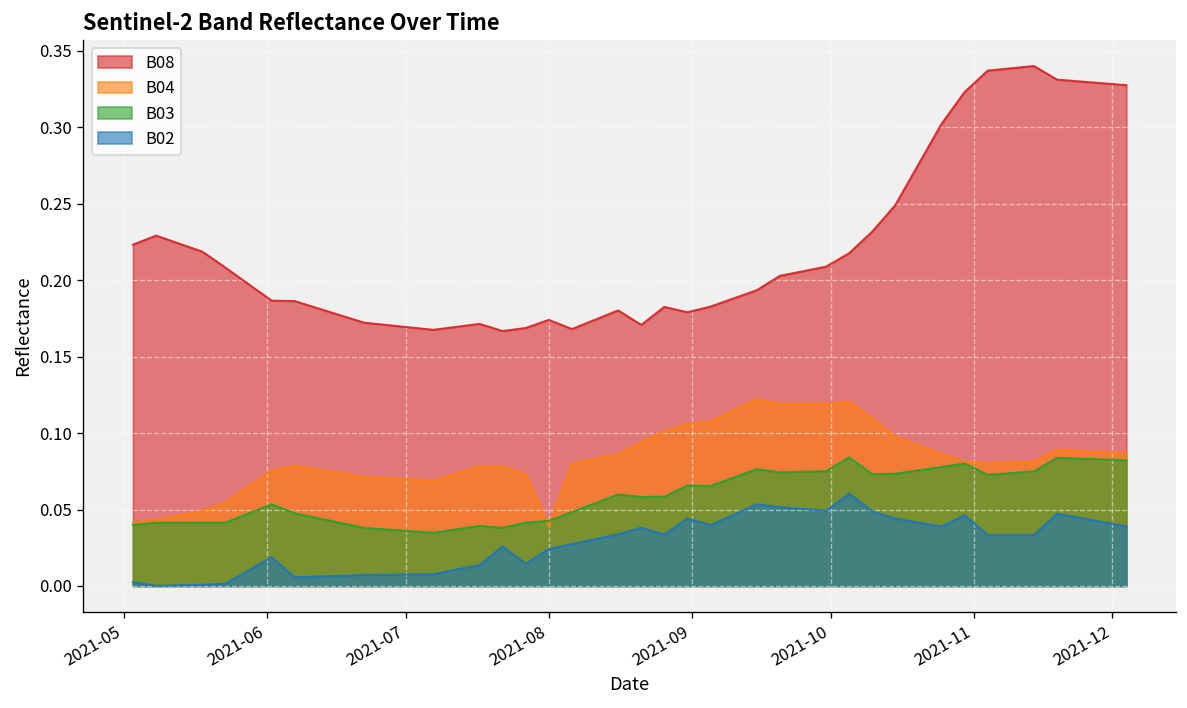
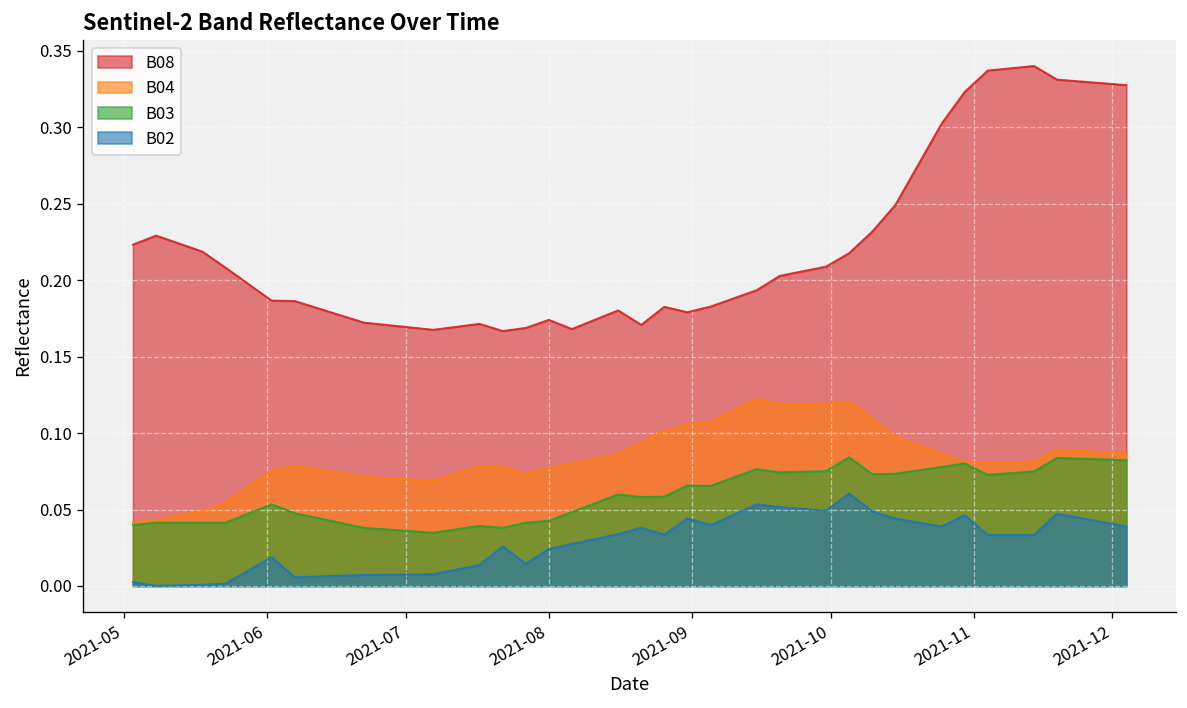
  {
    "B08": {
      "2021-08": 0.174
    },
    "B04": {
-     "2021-08": 0.039
+     "2021-08": 0.077
    },
    "B03": {
      "2021-08": 0.043
    },
    "B02": {
      "2021-08": 0.024
    }
  }
